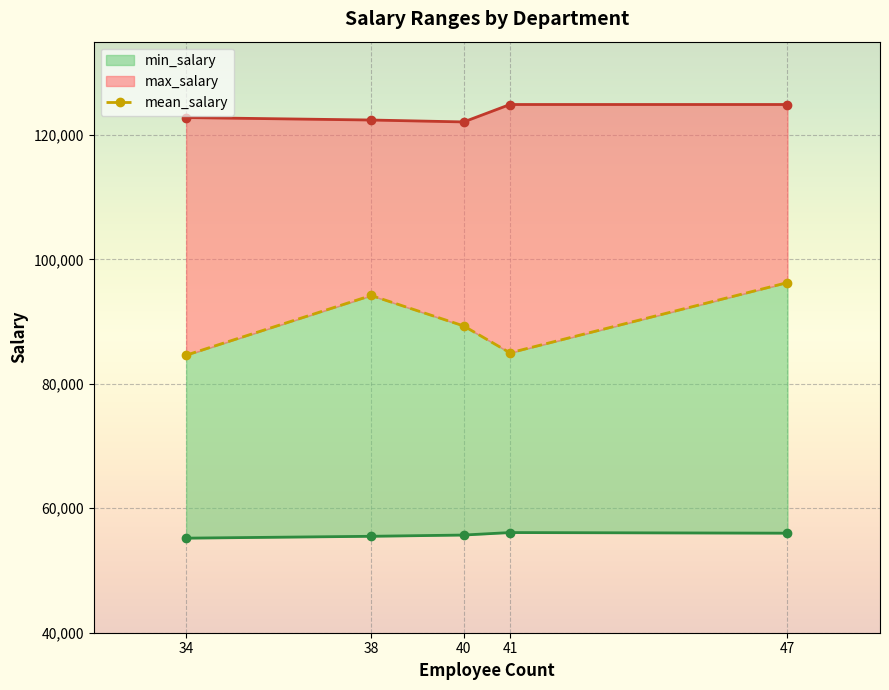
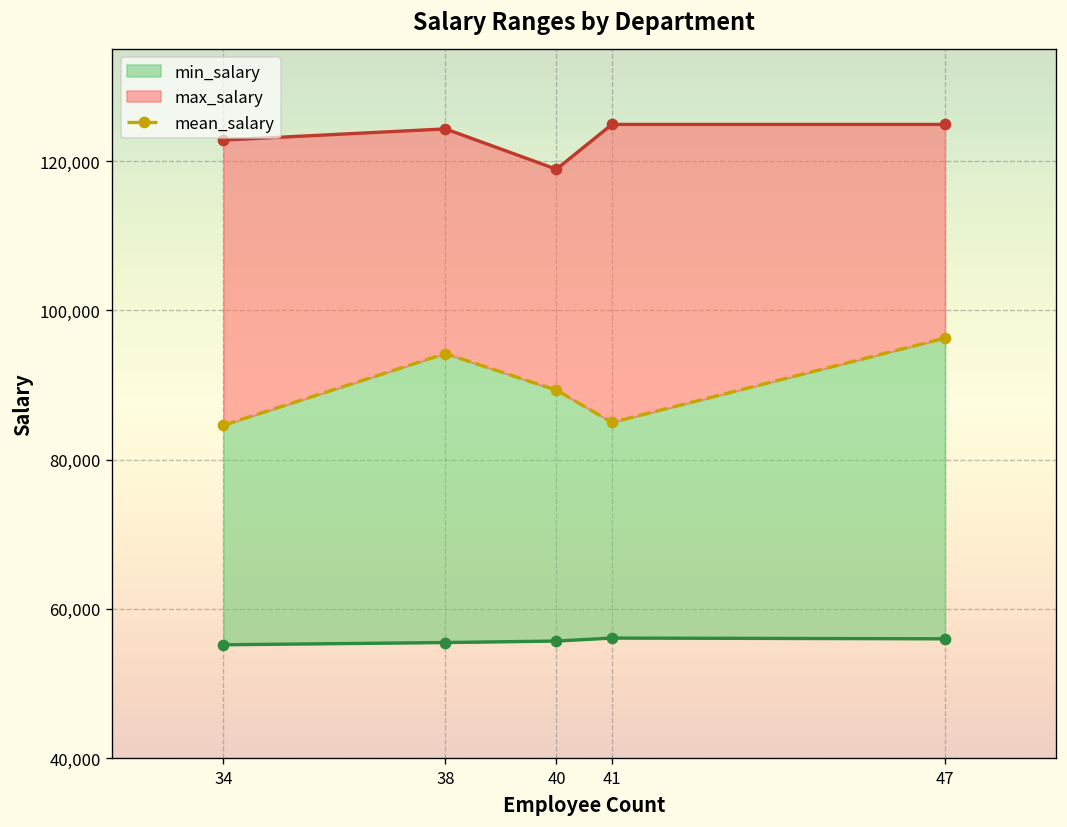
  {
    "min_salary": {
      "34": "85,000",
      "38": "94,000",
      "40": "89,000",
      "41": "85,000",
      "47": "96,000"
    },
    "max_salary": {
      "34": "123,000",
-     "38": "122,000",
-     "40": "122,000",
+     "38": "124,000",
+     "40": "119,000",
      "41": "125,000",
      "47": "125,000"
    }
  }
